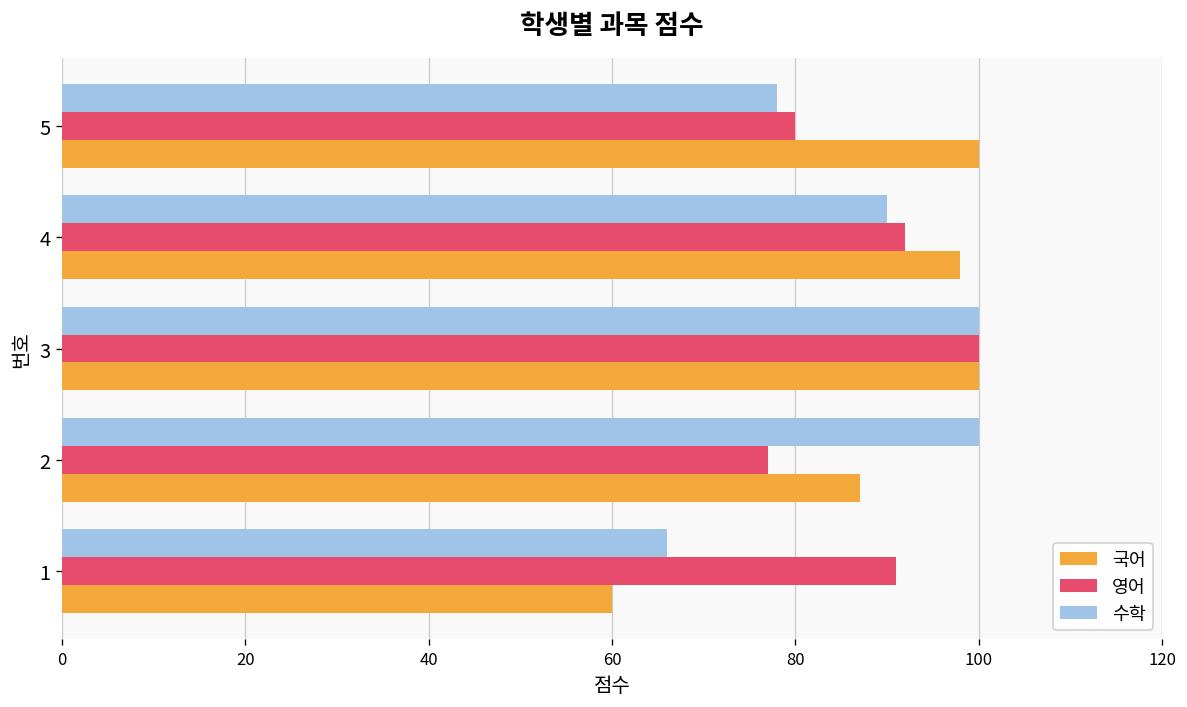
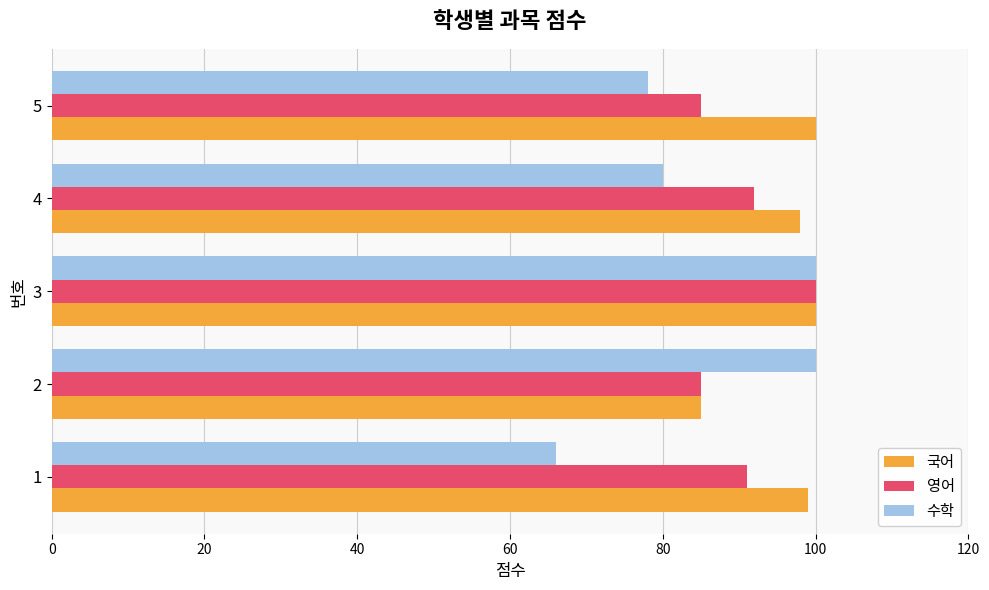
  {
    "국어": {
      "5": 100,
      "4": 98,
      "3": 100,
-     "2": 87,
-     "1": 60
+     "2": 85,
+     "1": 99
    },
    "영어": {
-     "5": 80,
+     "5": 85,
      "4": 92,
      "3": 100,
-     "2": 77,
+     "2": 85,
      "1": 91
    },
    "수학": {
      "5": 78,
-     "4": 90,
+     "4": 80,
      "3": 100,
      "2": 100,
      "1": 66
    }
  }
